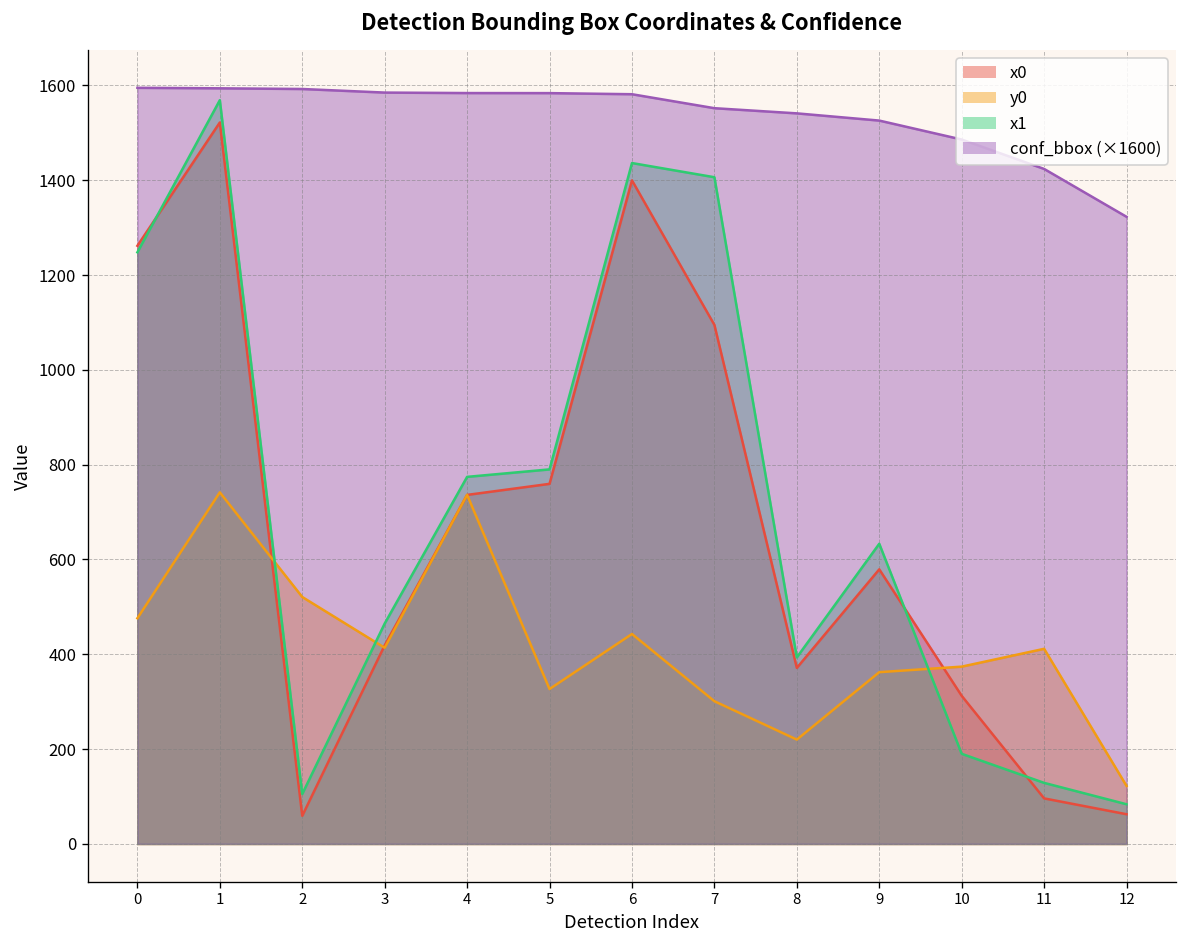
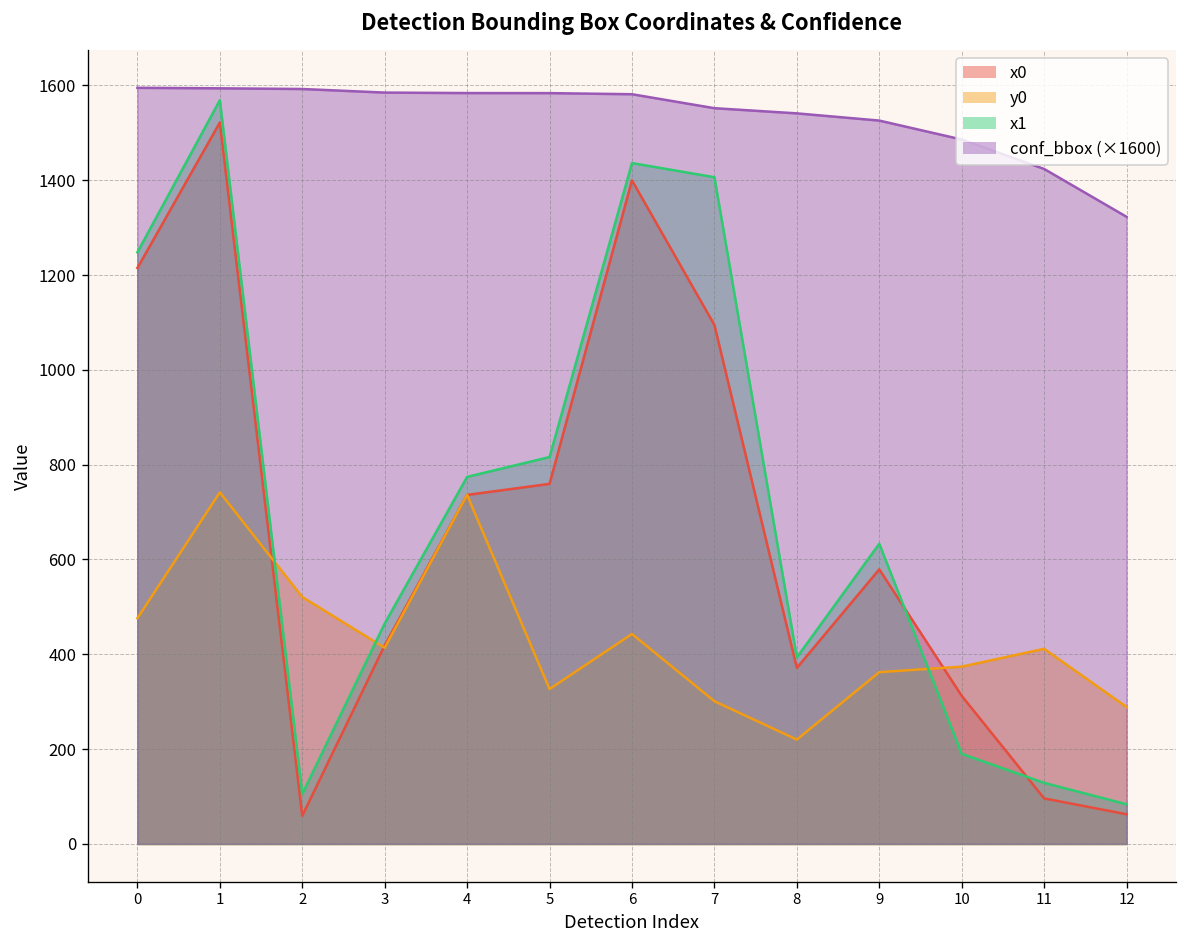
  {
    "x0": {
-     "0": 1260,
+     "0": 1210,
      "1": 1520,
      "2": 60,
      "5": 760,
      "6": 1400,
      "7": 1090,
      "8": 370,
      "9": 580,
      "10": 310,
      "11": 100,
      "12": 60
    },
    "y0": {
      "0": 480,
      "1": 740,
      "2": 520,
      "5": 330,
      "6": 440,
      "7": 300,
      "8": 220,
      "9": 360,
      "10": 370,
      "11": 410,
-     "12": 120
+     "12": 290
    },
    "x1": {
      "0": 1250,
      "1": 1570,
      "2": 110,
      "3": 460,
      "4": 770,
-     "5": 790,
+     "5": 820,
      "6": 1440,
      "7": 1410,
      "8": 390,
      "9": 630,
      "10": 190,
      "11": 130,
      "12": 80
    }
  }
